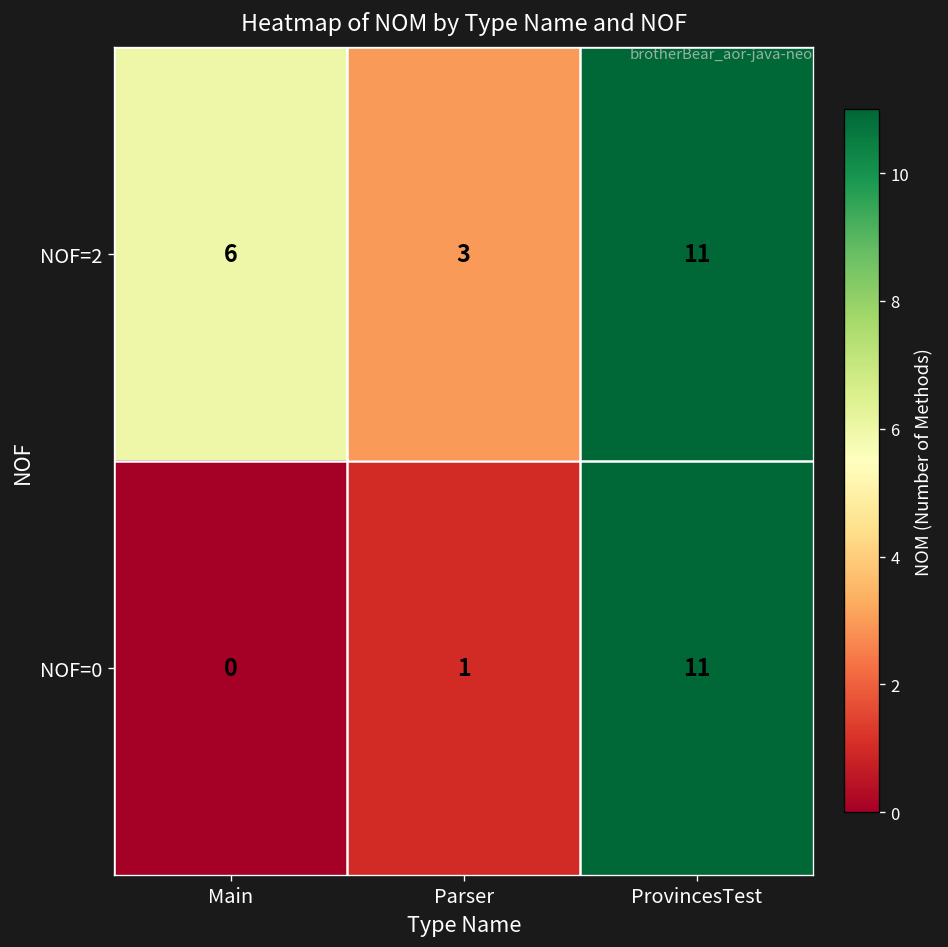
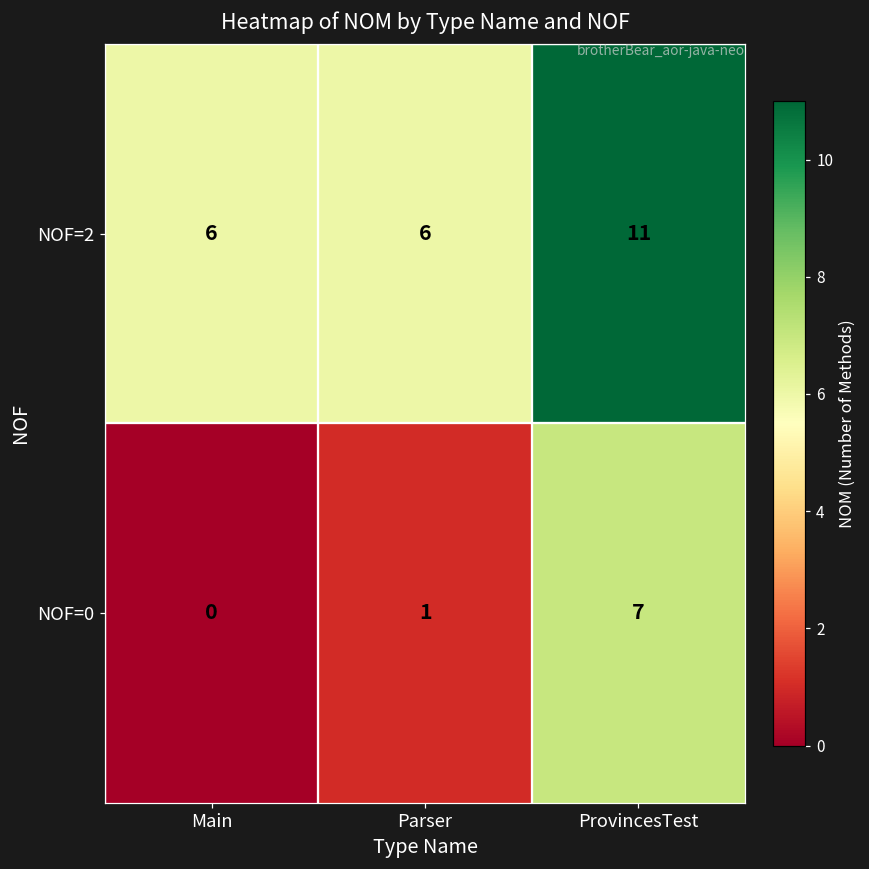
  {
    "NOF=2": {
      "Main": 6,
-     "Parser": 3
+     "Parser": 6
    },
    "NOF=0": {
      "Main": 0,
      "Parser": 1,
-     "ProvincesTest": 11
+     "ProvincesTest": 7
    }
  }
